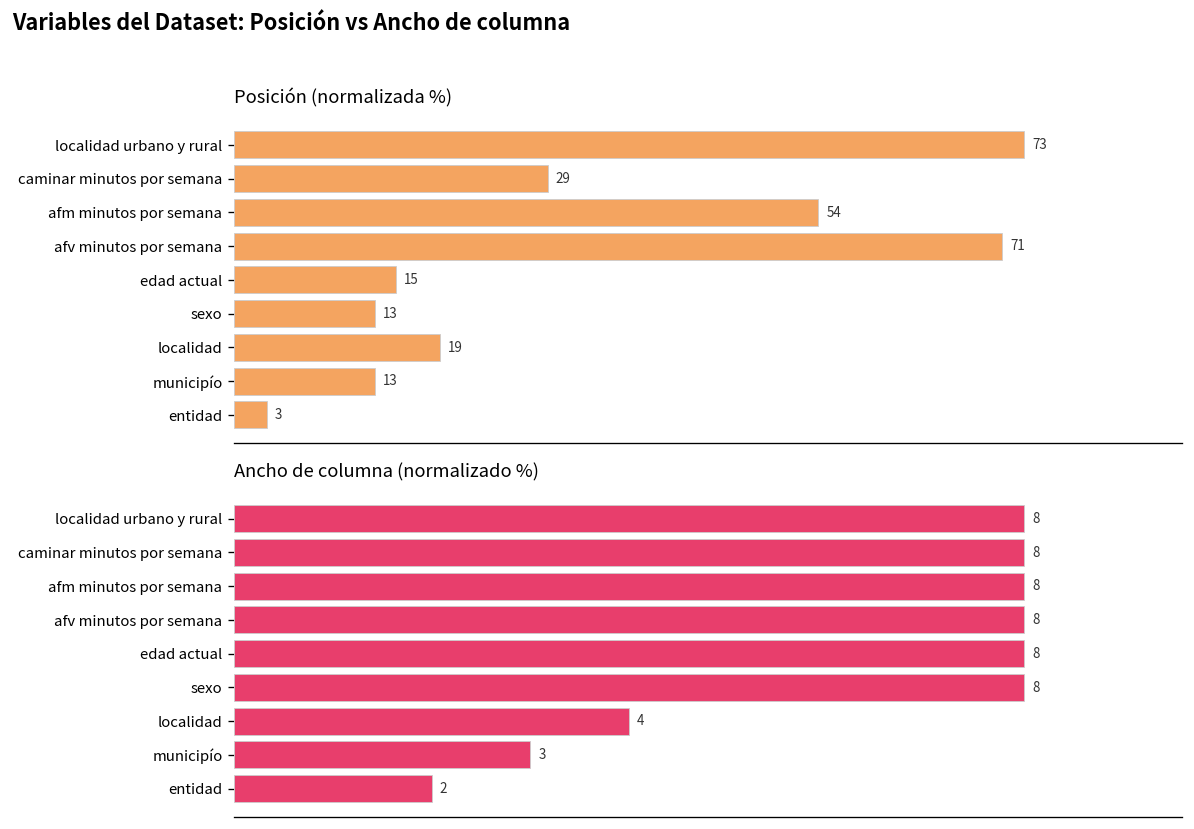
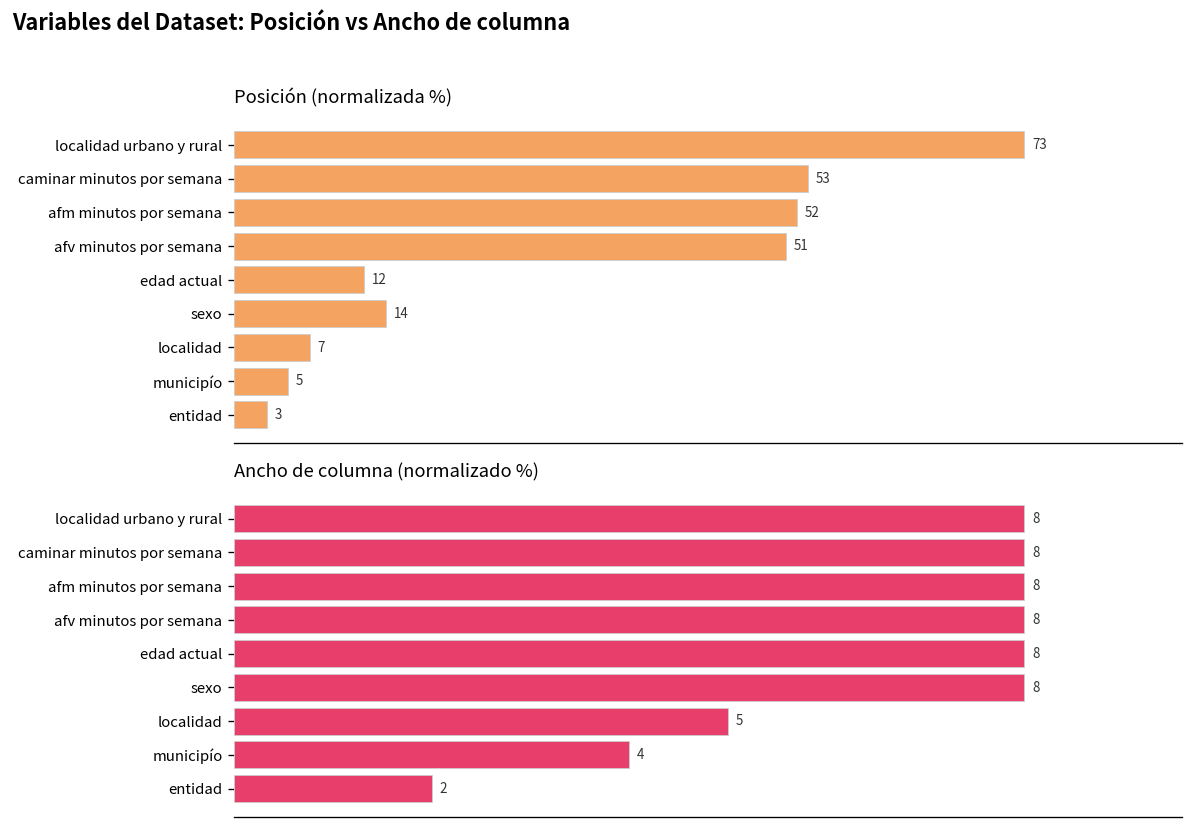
  {
    "Posición (normalizada %)": {
-     "caminar minutos por semana": 29,
-     "afm minutos por semana": 54,
-     "afv minutos por semana": 71,
-     "edad actual": 15,
-     "sexo": 13,
-     "localidad": 19,
-     "municipío": 13
+     "caminar minutos por semana": 53,
+     "afm minutos por semana": 52,
+     "afv minutos por semana": 51,
+     "edad actual": 12,
+     "sexo": 14,
+     "localidad": 7,
+     "municipío": 5
    },
    "Ancho de columna (normalizado %)": {
-     "localidad": 4,
-     "municipío": 3
+     "localidad": 5,
+     "municipío": 4
    }
  }
